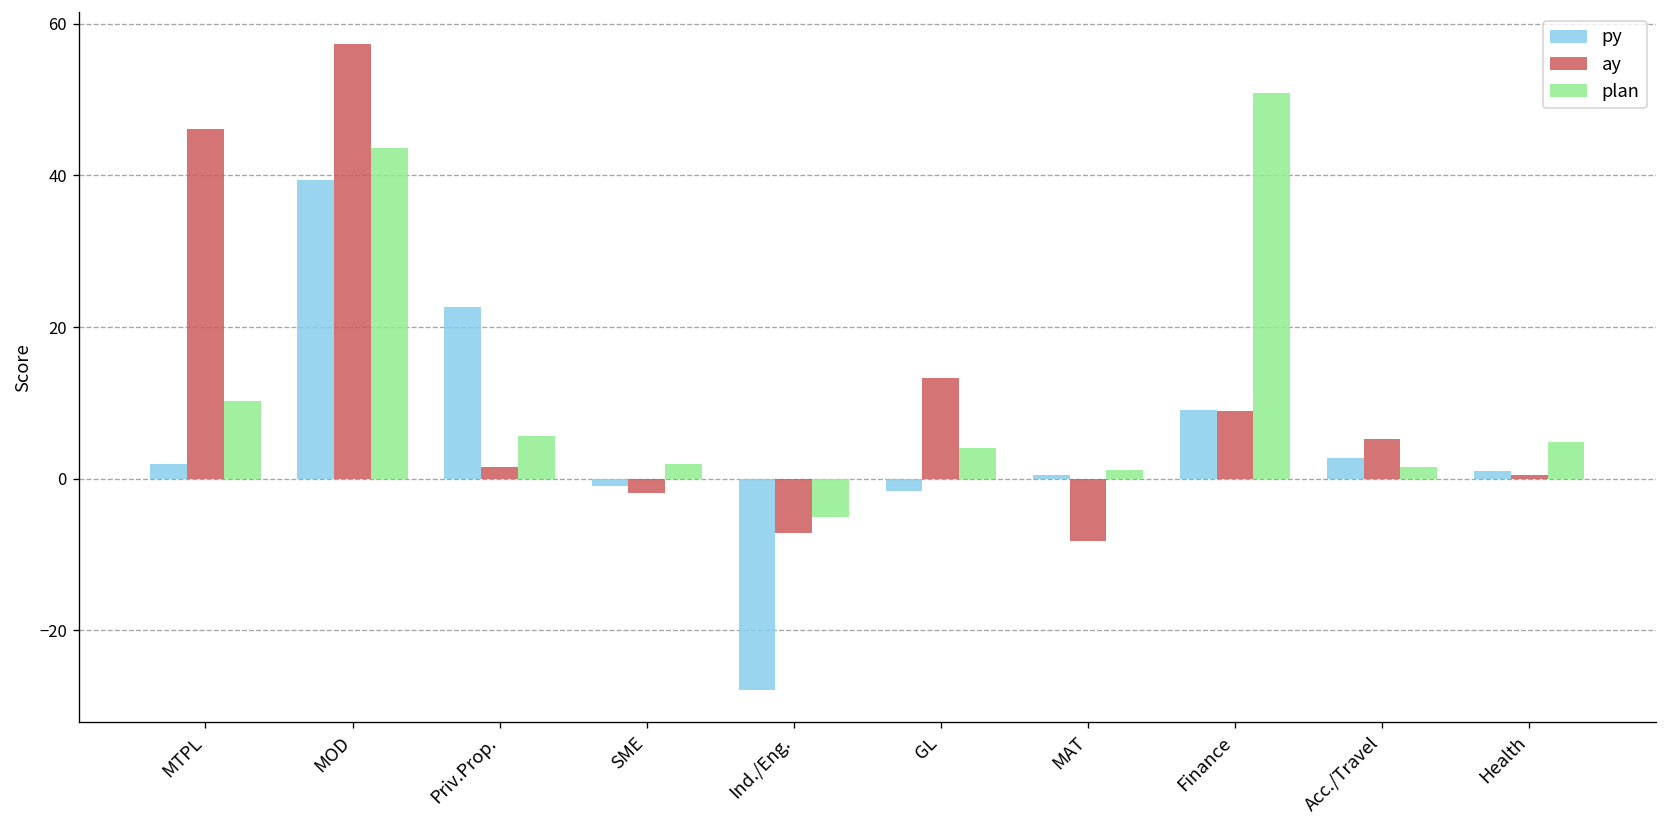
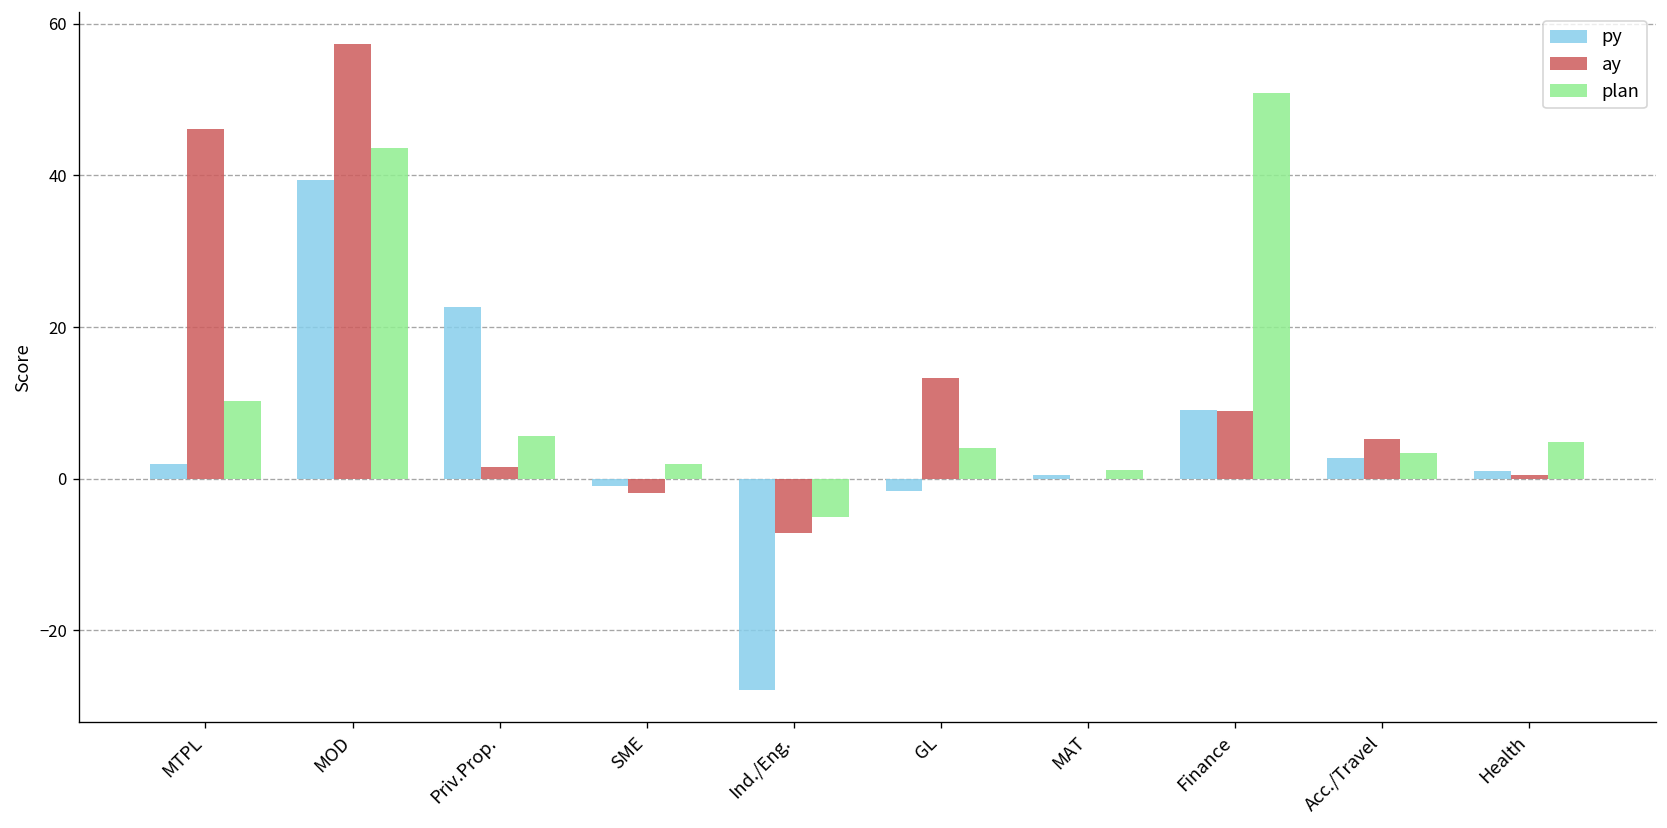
  {
    "py": {
      "MTPL": 2,
      "MOD": 39,
      "Priv.Prop.": 23,
      "SME": -1,
      "Ind./Eng.": -28,
      "GL": -2,
      "MAT": 1,
      "Finance": 9,
      "Acc./Travel": 3,
      "Health": 1
    },
    "ay": {
      "MTPL": 46,
      "MOD": 57,
      "Priv.Prop.": 2,
      "SME": -2,
      "Ind./Eng.": -7,
      "GL": 13,
-     "MAT": -8,
+     "MAT": 0,
      "Finance": 9,
      "Acc./Travel": 5,
      "Health": 1
    },
    "plan": {
      "MTPL": 10,
      "MOD": 44,
      "Priv.Prop.": 6,
      "SME": 2,
      "Ind./Eng.": -5,
      "GL": 4,
      "MAT": 1,
      "Finance": 51,
-     "Acc./Travel": 2,
+     "Acc./Travel": 3,
      "Health": 5
    }
  }
